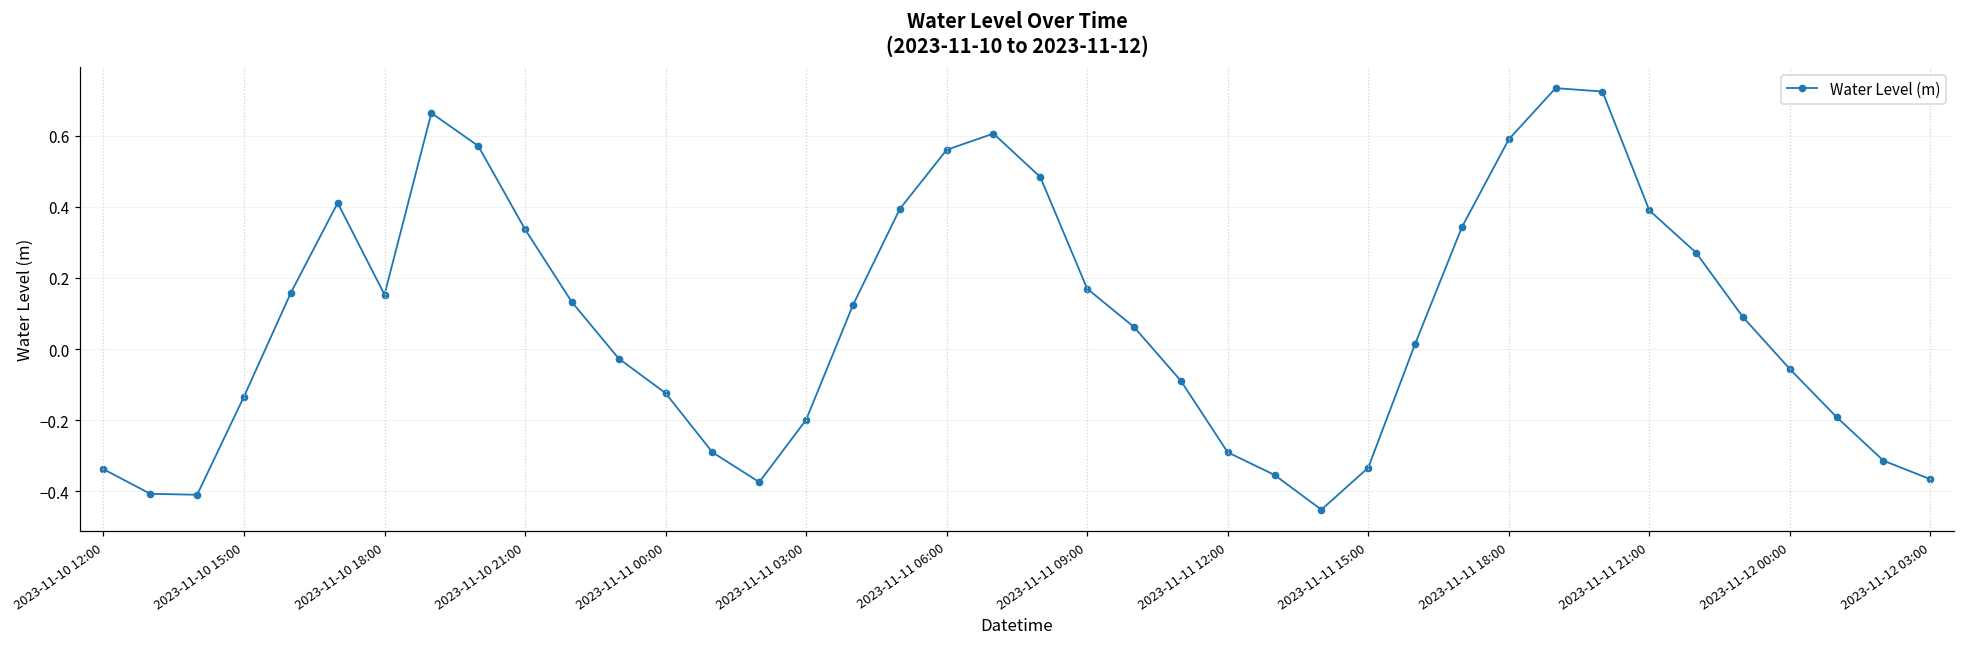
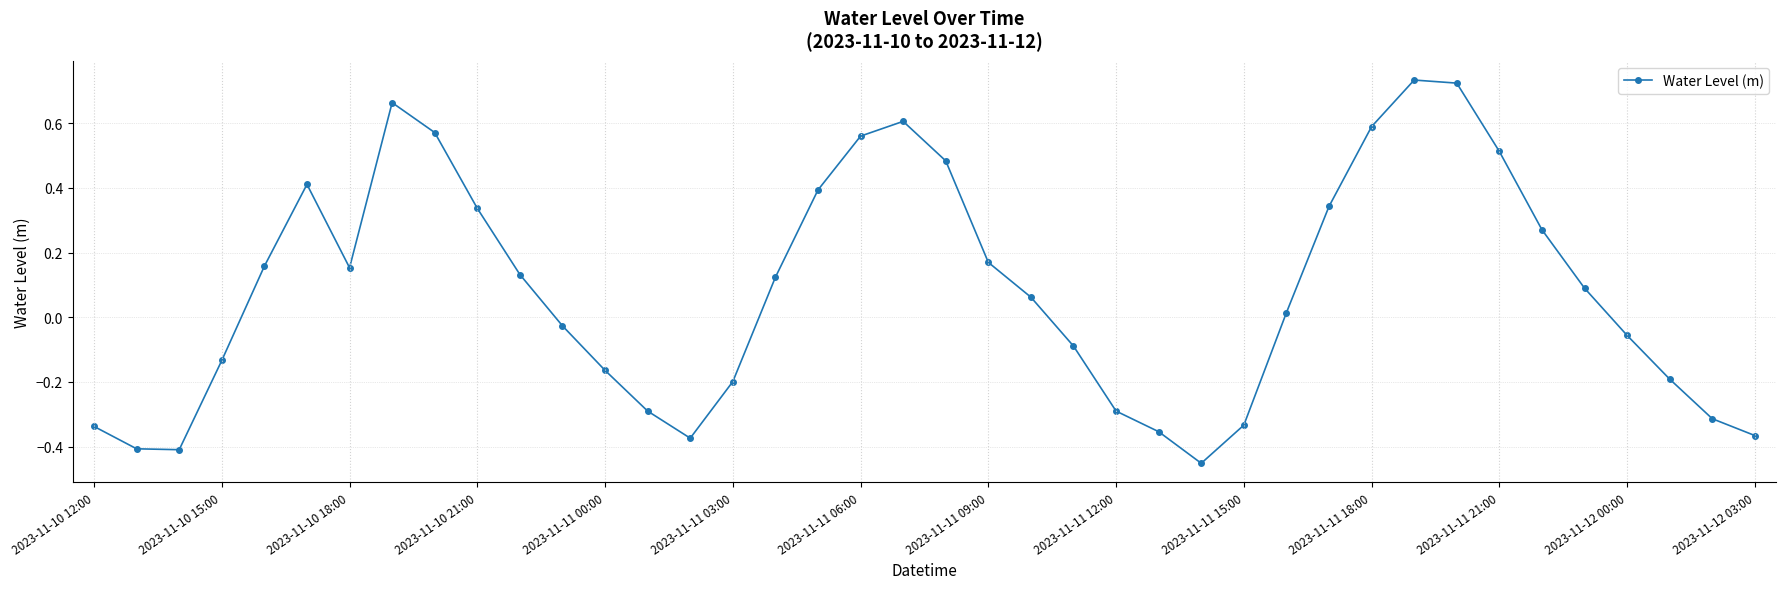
  {
    "2023-11-10 12:00": -0.34,
    "2023-11-10 15:00": -0.13,
    "2023-11-10 18:00": 0.15,
    "2023-11-10 21:00": 0.34,
-   "2023-11-11 00:00": -0.12,
+   "2023-11-11 00:00": -0.16,
    "2023-11-11 03:00": -0.20,
    "2023-11-11 06:00": 0.56,
    "2023-11-11 09:00": 0.17,
    "2023-11-11 12:00": -0.29,
    "2023-11-11 15:00": -0.33,
    "2023-11-11 18:00": 0.59,
-   "2023-11-11 21:00": 0.39,
+   "2023-11-11 21:00": 0.51,
    "2023-11-12 00:00": -0.06,
    "2023-11-12 03:00": -0.37
  }
